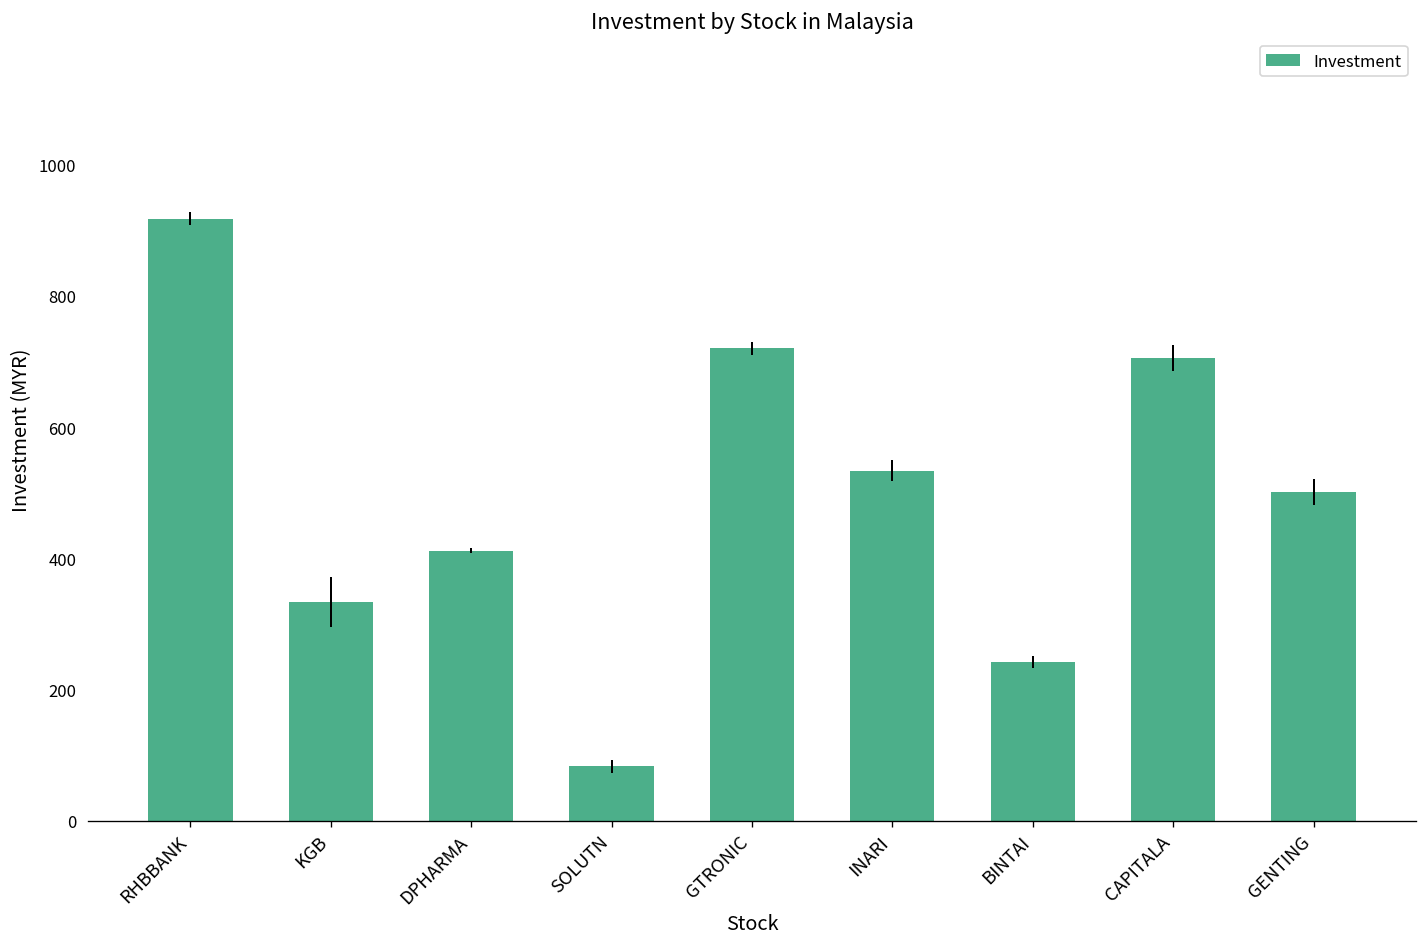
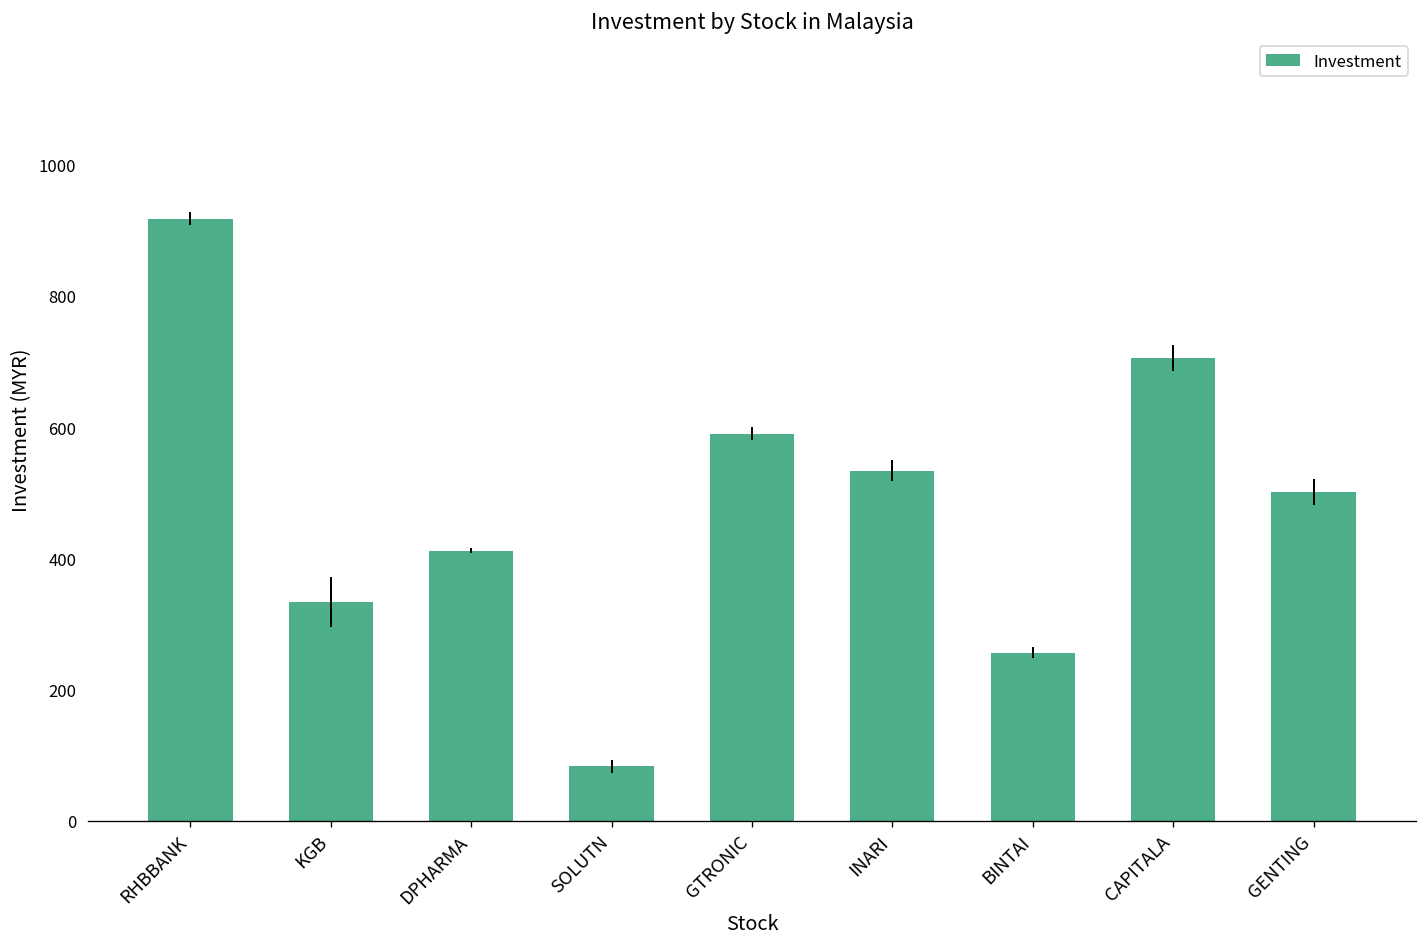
  {
    "RHBBANK": 920,
    "KGB": 330,
    "DPHARMA": 410,
    "SOLUTN": 80,
-   "GTRONIC": 720,
+   "GTRONIC": 590,
    "INARI": 530,
-   "BINTAI": 240,
+   "BINTAI": 260,
    "CAPITALA": 710,
    "GENTING": 500
  }
